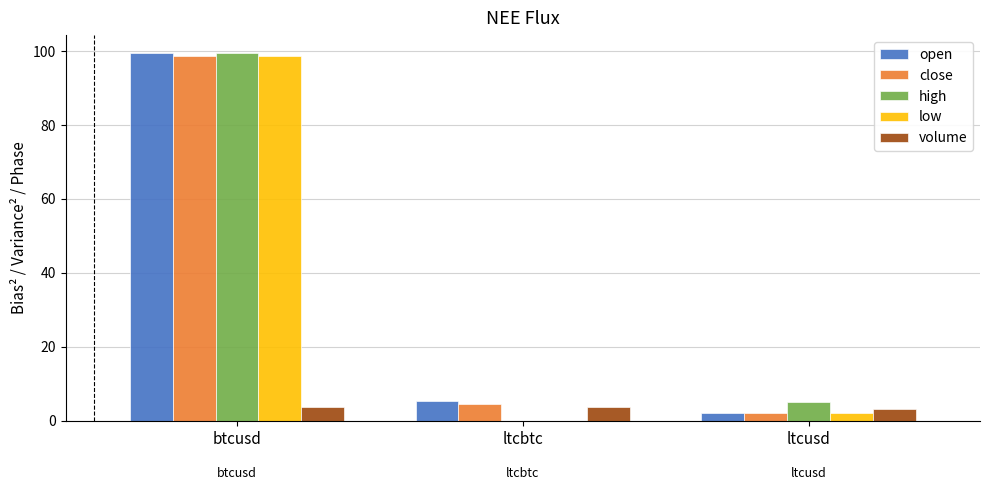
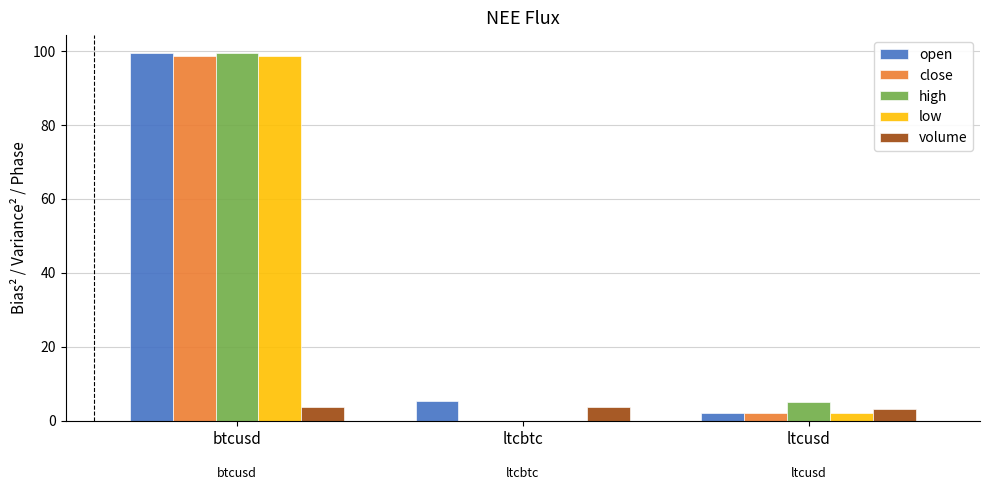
  {
    "open": {
      "btcusd": 99,
      "ltcbtc": 5,
      "ltcusd": 2
    },
    "close": {
      "btcusd": 99,
-     "ltcbtc": 4,
+     "ltcbtc": 0,
      "ltcusd": 2
    },
    "high": {
      "btcusd": 99,
      "ltcusd": 5
    },
    "low": {
      "btcusd": 99,
      "ltcusd": 2
    },
    "volume": {
      "btcusd": 4,
      "ltcbtc": 4,
      "ltcusd": 3
    }
  }
